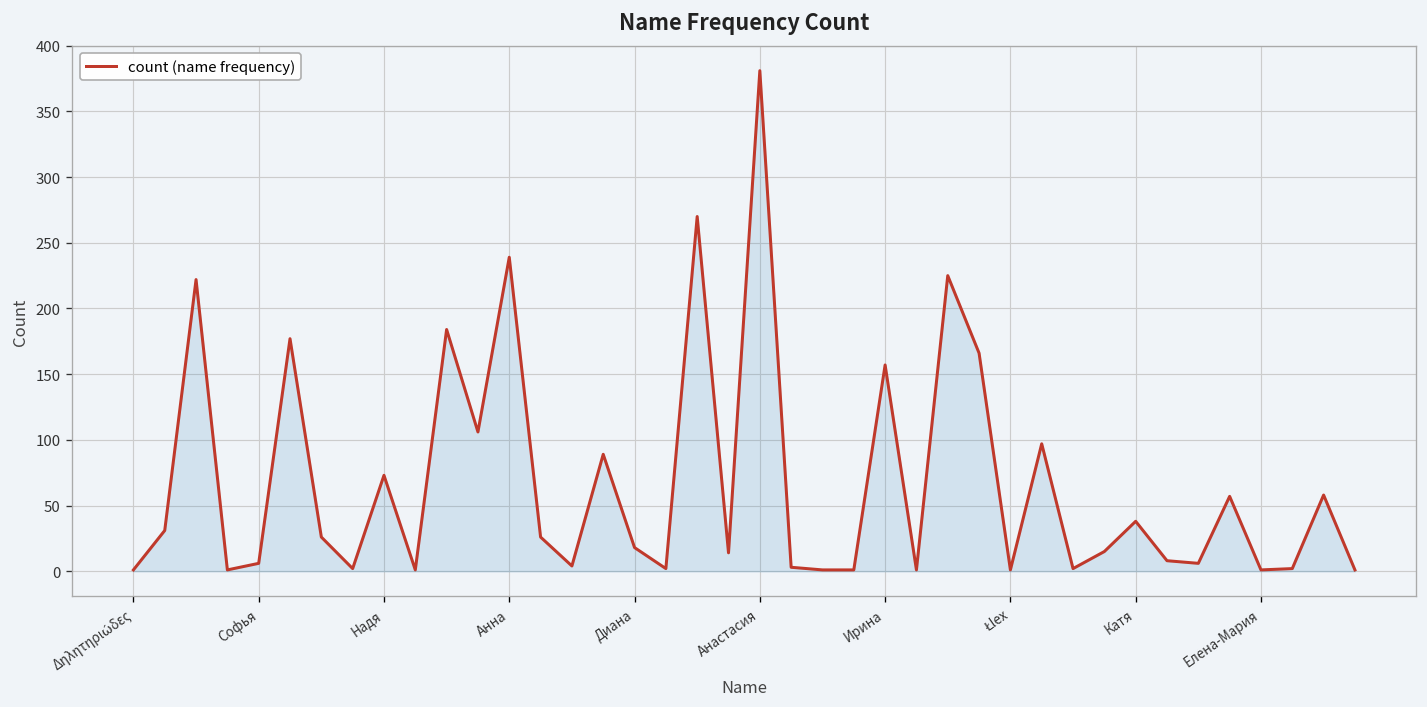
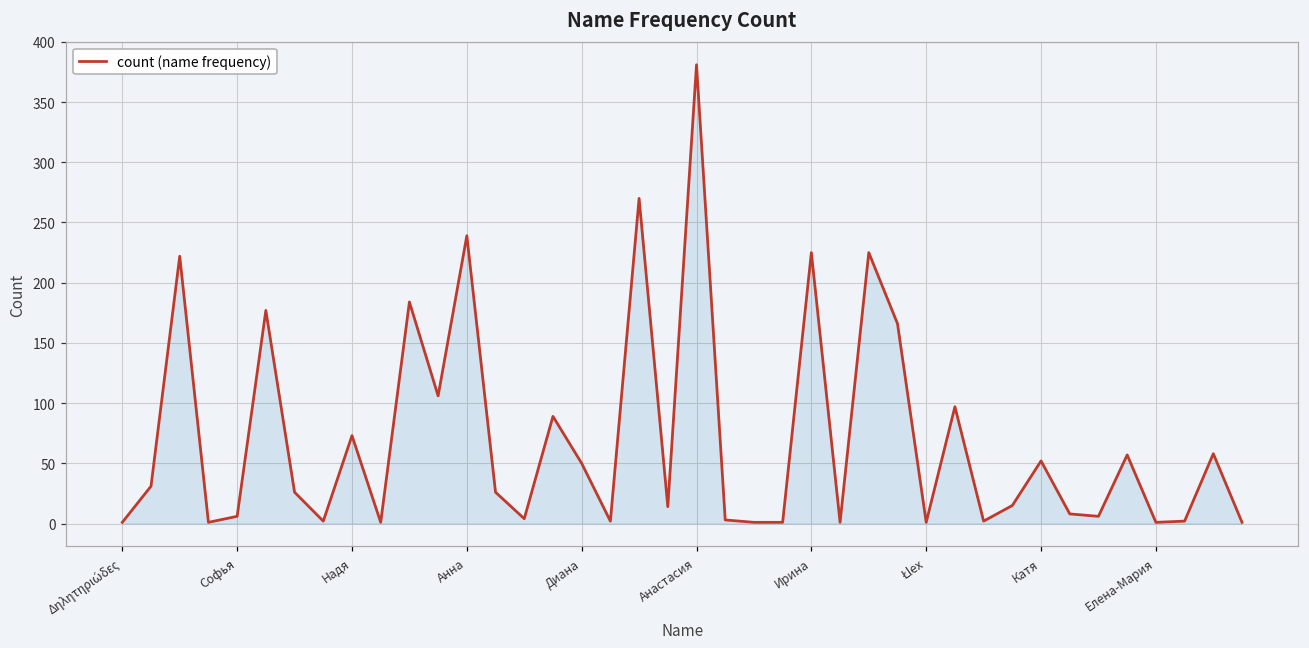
  {
    "Δηλητηριώδες": 1,
    "Софья": 6,
    "Надя": 73,
    "Анна": 239,
-   "Диана": 18,
+   "Диана": 50,
    "Анастасия": 381,
-   "Ирина": 157,
+   "Ирина": 225,
    "Łlex": 1,
-   "Катя": 38,
+   "Катя": 52,
    "Елена-Мария": 1
  }
